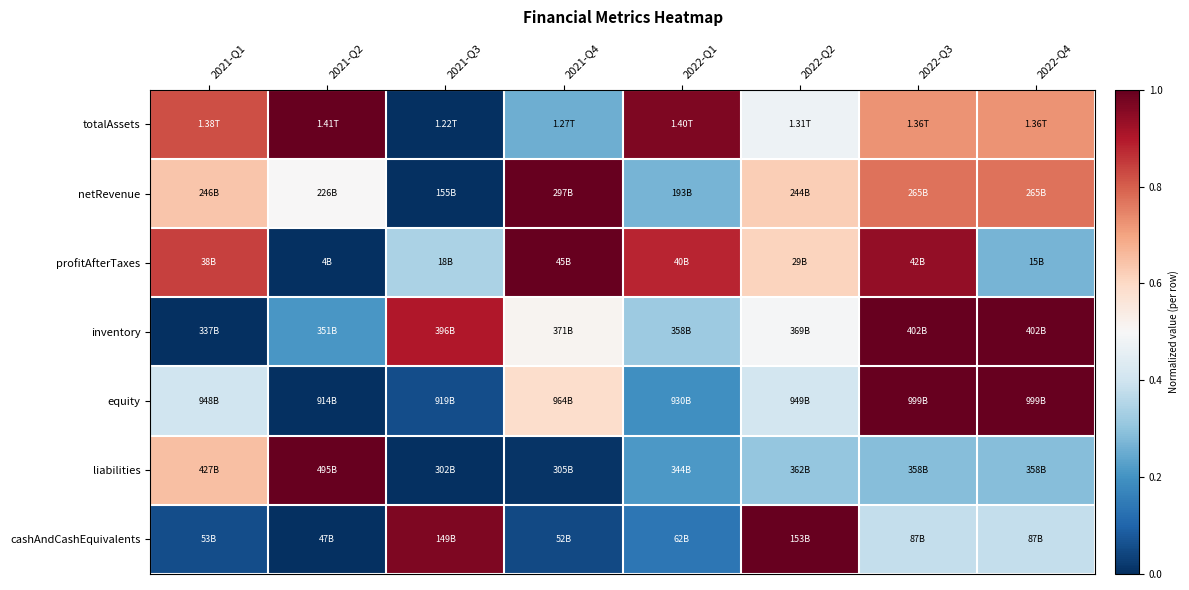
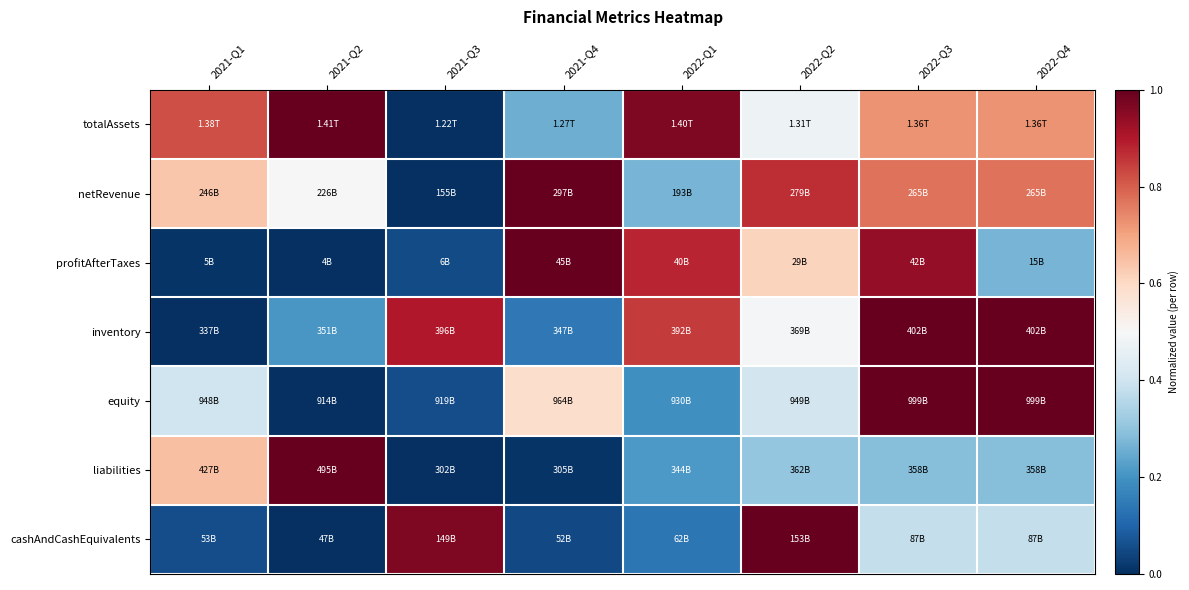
  {
    "totalAssets": {
      "2021-Q1": "1.38T",
      "2021-Q2": "1.41T",
      "2021-Q3": "1.22T",
      "2021-Q4": "1.27T",
      "2022-Q1": "1.40T",
      "2022-Q2": "1.31T",
      "2022-Q3": "1.36T",
      "2022-Q4": "1.36T"
    },
    "netRevenue": {
      "2021-Q1": "246B",
      "2021-Q2": "226B",
      "2021-Q3": "155B",
      "2021-Q4": "297B",
      "2022-Q1": "193B",
-     "2022-Q2": "244B",
+     "2022-Q2": "279B",
      "2022-Q3": "265B",
      "2022-Q4": "265B"
    },
    "profitAfterTaxes": {
-     "2021-Q1": "38B",
+     "2021-Q1": "5B",
      "2021-Q2": "4B",
-     "2021-Q3": "18B",
+     "2021-Q3": "6B",
      "2021-Q4": "45B",
      "2022-Q1": "40B",
      "2022-Q2": "29B",
      "2022-Q3": "42B",
      "2022-Q4": "15B"
    },
    "inventory": {
      "2021-Q1": "337B",
      "2021-Q2": "351B",
      "2021-Q3": "396B",
-     "2021-Q4": "371B",
-     "2022-Q1": "358B",
+     "2021-Q4": "347B",
+     "2022-Q1": "392B",
      "2022-Q2": "369B",
      "2022-Q3": "402B",
      "2022-Q4": "402B"
    },
    "equity": {
      "2021-Q1": "948B",
      "2021-Q2": "914B",
      "2021-Q3": "919B",
      "2021-Q4": "964B",
      "2022-Q1": "930B",
      "2022-Q2": "949B",
      "2022-Q3": "999B",
      "2022-Q4": "999B"
    },
    "liabilities": {
      "2021-Q1": "427B",
      "2021-Q2": "495B",
      "2021-Q3": "302B",
      "2021-Q4": "305B",
      "2022-Q1": "344B",
      "2022-Q2": "362B",
      "2022-Q3": "358B",
      "2022-Q4": "358B"
    },
    "cashAndCashEquivalents": {
      "2021-Q1": "53B",
      "2021-Q2": "47B",
      "2021-Q3": "149B",
      "2021-Q4": "52B",
      "2022-Q1": "62B",
      "2022-Q2": "153B",
      "2022-Q3": "87B",
      "2022-Q4": "87B"
    }
  }
